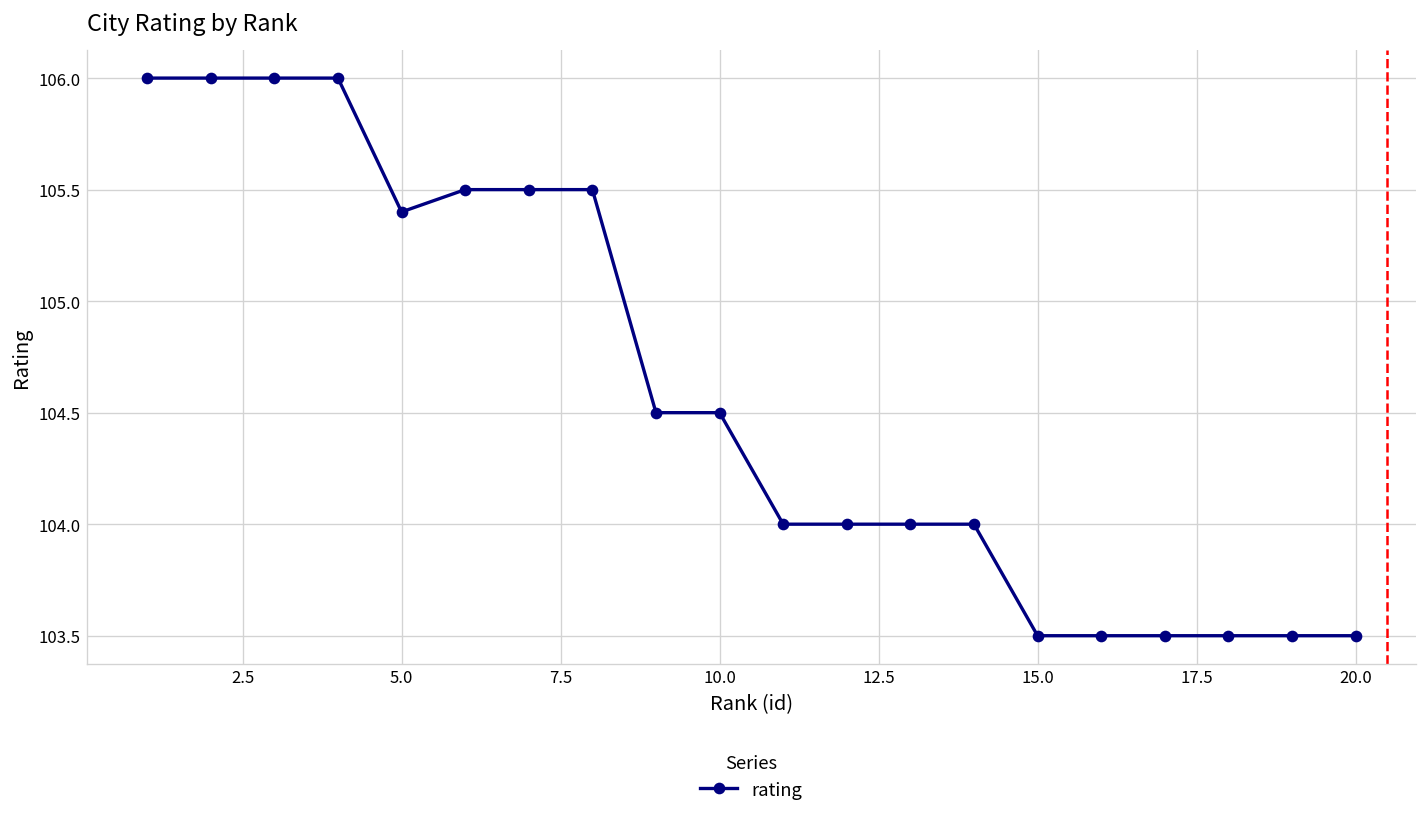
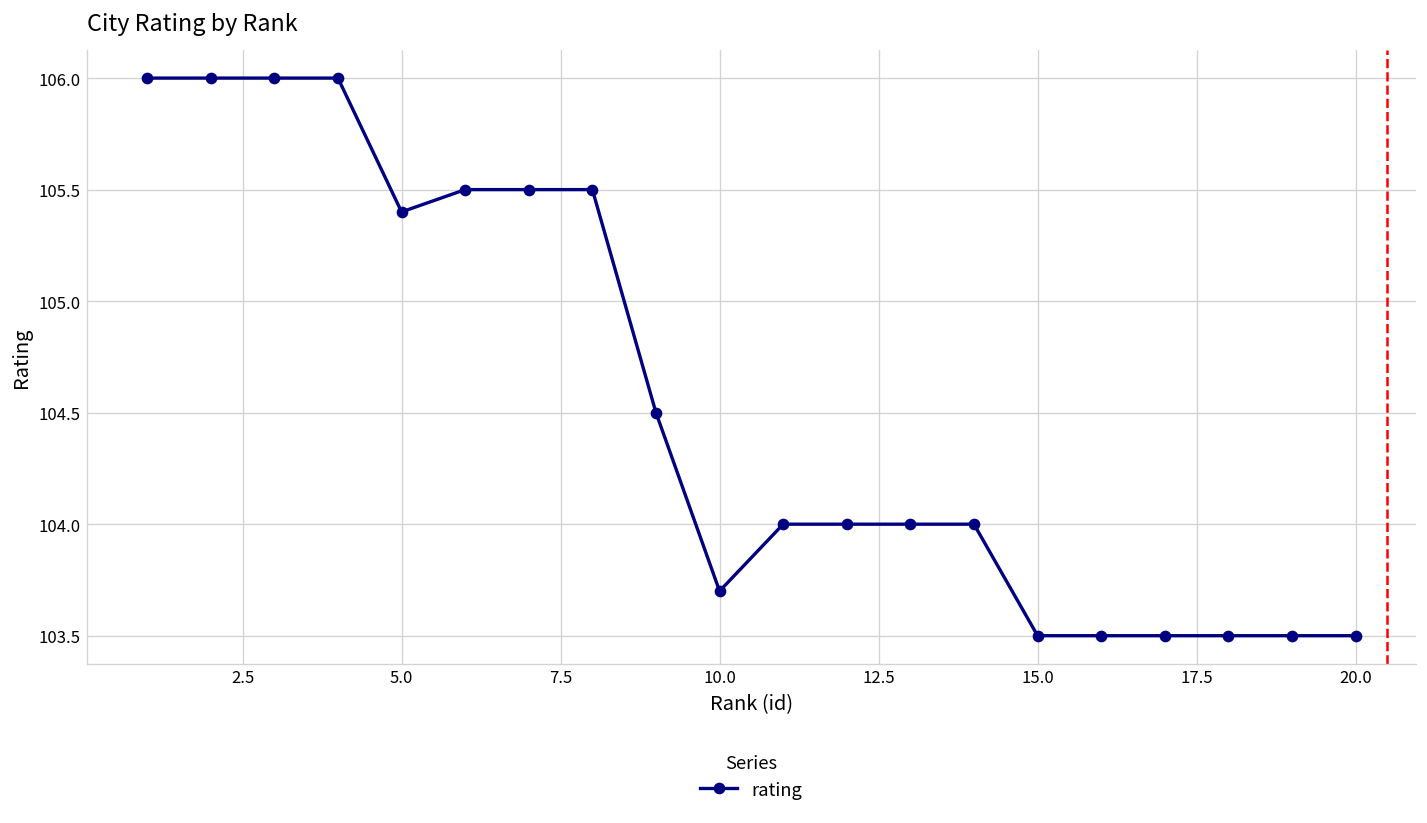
  {
    "5.0": 105.4,
-   "10.0": 104.5,
+   "10.0": 103.7,
    "15.0": 103.5,
    "20.0": 103.5
  }
